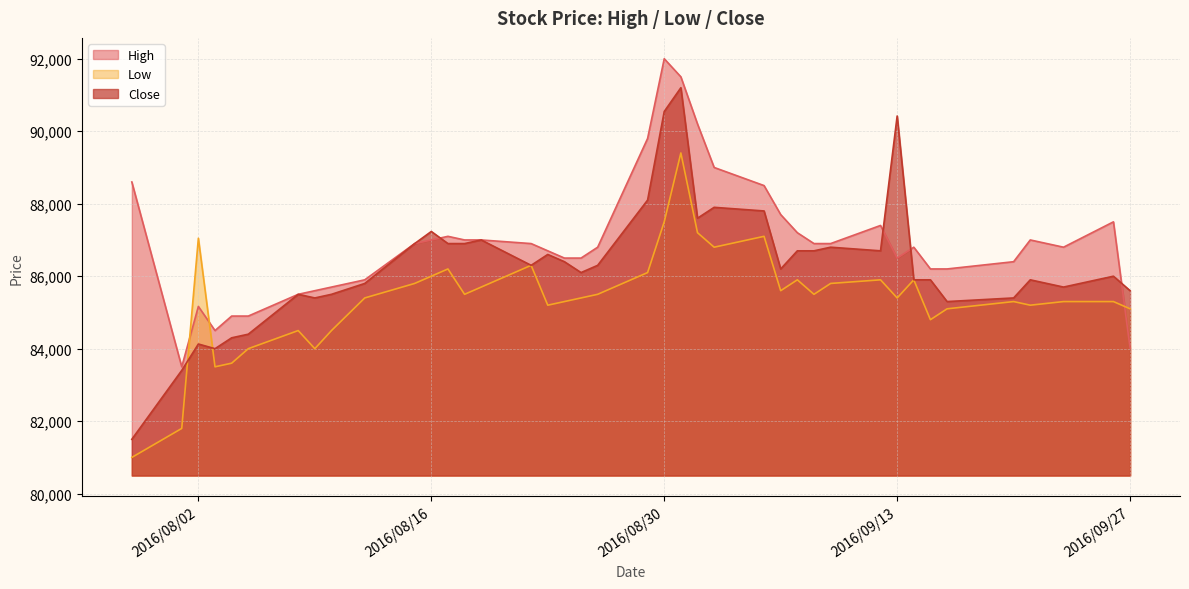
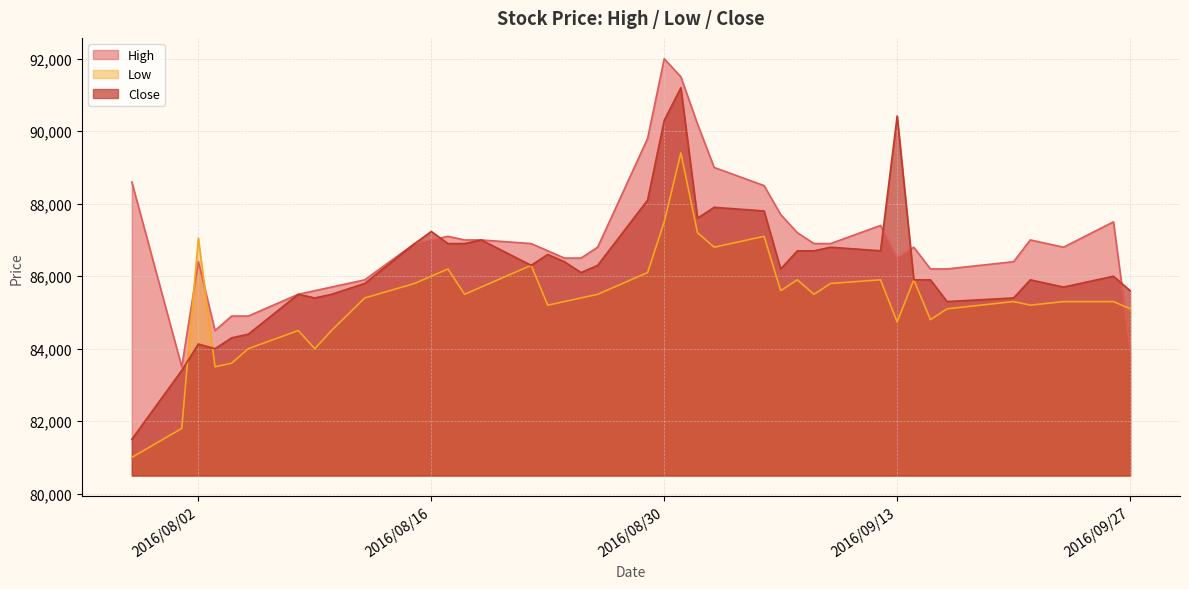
  {
    "High": {
-     "2016/08/02": "85,200",
+     "2016/08/02": "86,400",
      "2016/08/16": "87,000",
      "2016/08/30": "92,000",
      "2016/09/13": "86,500",
      "2016/09/27": "84,000"
    },
    "Low": {
      "2016/08/02": "87,000",
      "2016/08/16": "86,000",
      "2016/08/30": "87,500",
-     "2016/09/13": "85,400",
+     "2016/09/13": "84,700",
      "2016/09/27": "85,100"
    },
    "Close": {
      "2016/08/02": "84,100",
      "2016/08/16": "87,200",
-     "2016/08/30": "90,500",
+     "2016/08/30": "90,300",
      "2016/09/13": "90,400",
      "2016/09/27": "85,600"
    }
  }
